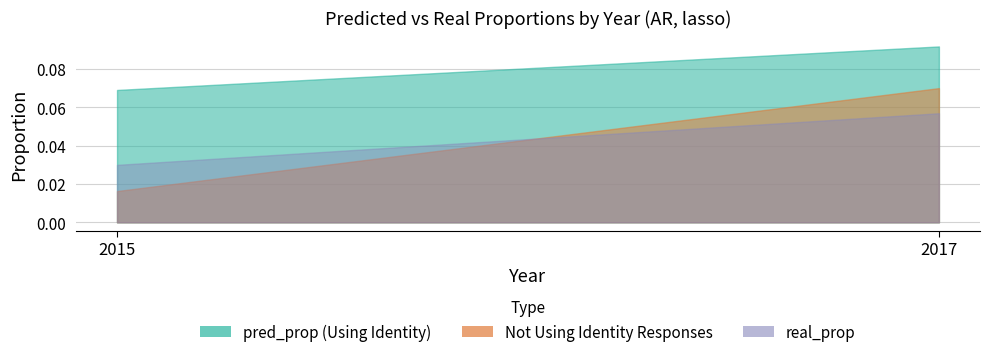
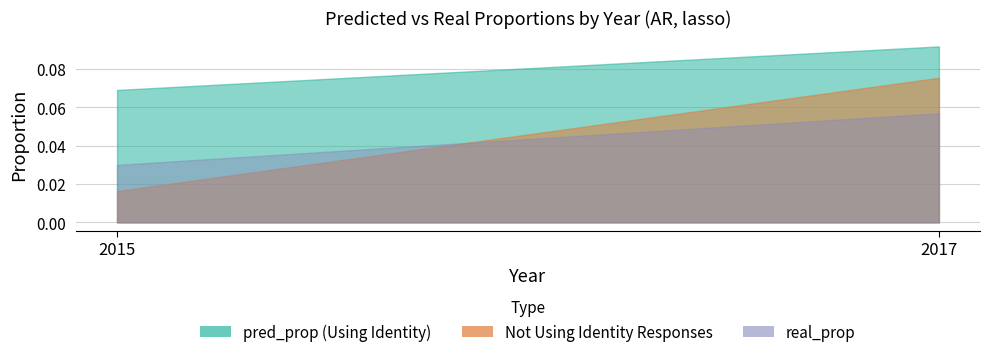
  {
    "pred_prop (Using Identity)": {
      "2015": 0.069,
      "2017": 0.092
    },
    "Not Using Identity Responses": {
      "2015": 0.016,
-     "2017": 0.070
+     "2017": 0.075
    },
    "real_prop": {
      "2015": 0.030,
      "2017": 0.057
    }
  }
